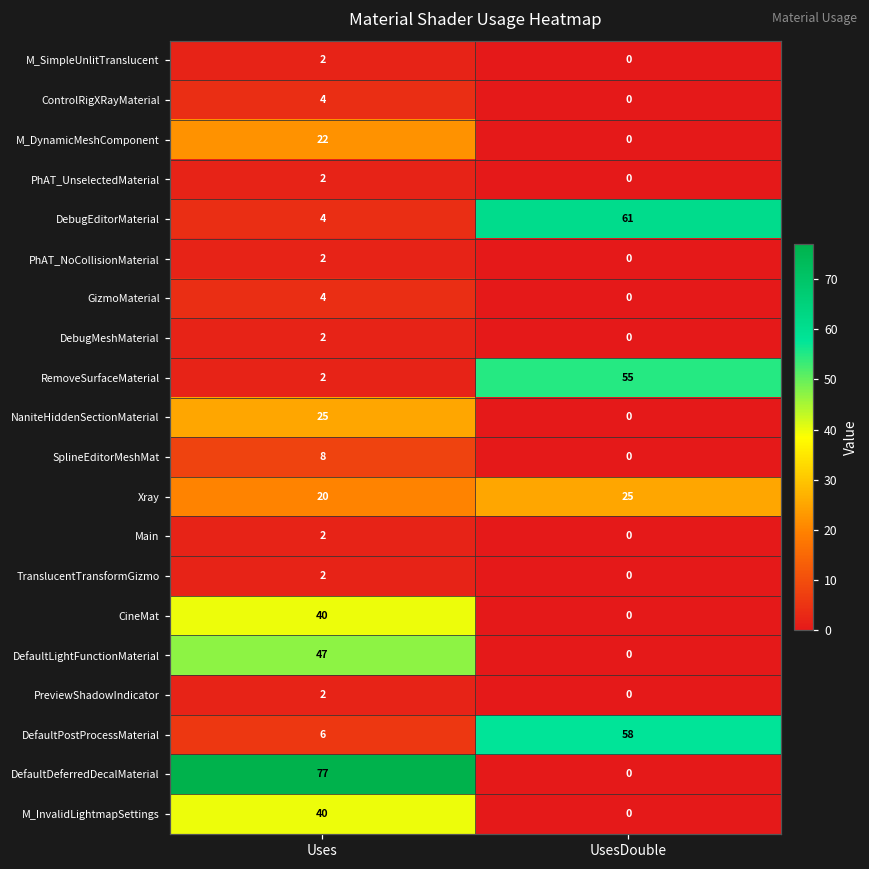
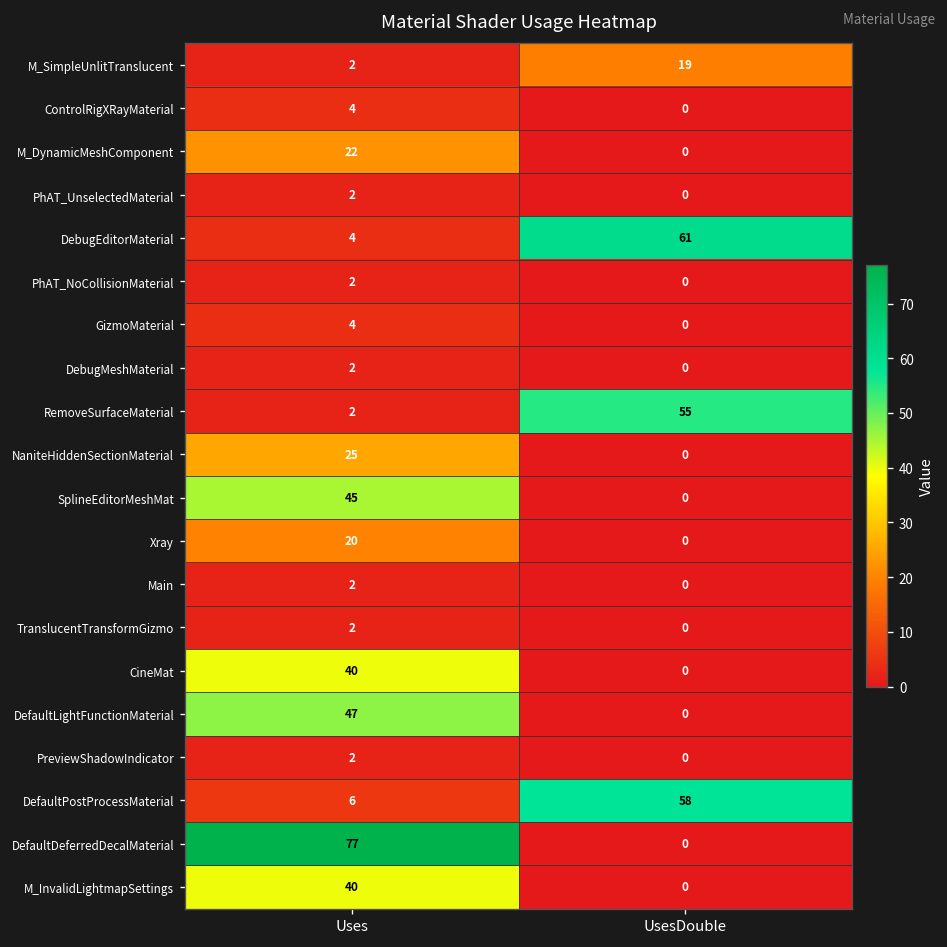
  {
    "M_SimpleUnlitTranslucent": {
      "Uses": 2,
-     "UsesDouble": 0
+     "UsesDouble": 19
    },
    "ControlRigXRayMaterial": {
      "Uses": 4,
      "UsesDouble": 0
    },
    "M_DynamicMeshComponent": {
      "Uses": 22,
      "UsesDouble": 0
    },
    "PhAT_UnselectedMaterial": {
      "Uses": 2,
      "UsesDouble": 0
    },
    "DebugEditorMaterial": {
      "Uses": 4,
      "UsesDouble": 61
    },
    "PhAT_NoCollisionMaterial": {
      "Uses": 2,
      "UsesDouble": 0
    },
    "GizmoMaterial": {
      "Uses": 4,
      "UsesDouble": 0
    },
    "DebugMeshMaterial": {
      "Uses": 2,
      "UsesDouble": 0
    },
    "RemoveSurfaceMaterial": {
      "Uses": 2,
      "UsesDouble": 55
    },
    "NaniteHiddenSectionMaterial": {
      "Uses": 25,
      "UsesDouble": 0
    },
    "SplineEditorMeshMat": {
-     "Uses": 8,
+     "Uses": 45,
      "UsesDouble": 0
    },
    "Xray": {
      "Uses": 20,
-     "UsesDouble": 25
+     "UsesDouble": 0
    },
    "Main": {
      "Uses": 2,
      "UsesDouble": 0
    },
    "TranslucentTransformGizmo": {
      "Uses": 2,
      "UsesDouble": 0
    },
    "CineMat": {
      "Uses": 40,
      "UsesDouble": 0
    },
    "DefaultLightFunctionMaterial": {
      "Uses": 47,
      "UsesDouble": 0
    },
    "PreviewShadowIndicator": {
      "Uses": 2,
      "UsesDouble": 0
    },
    "DefaultPostProcessMaterial": {
      "Uses": 6,
      "UsesDouble": 58
    },
    "DefaultDeferredDecalMaterial": {
      "Uses": 77,
      "UsesDouble": 0
    },
    "M_InvalidLightmapSettings": {
      "Uses": 40,
      "UsesDouble": 0
    }
  }
